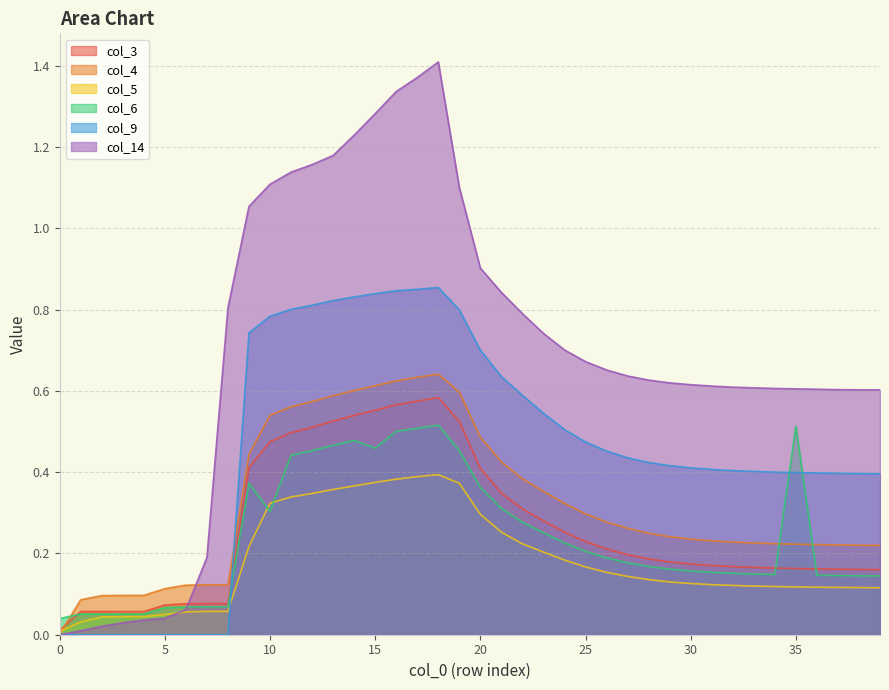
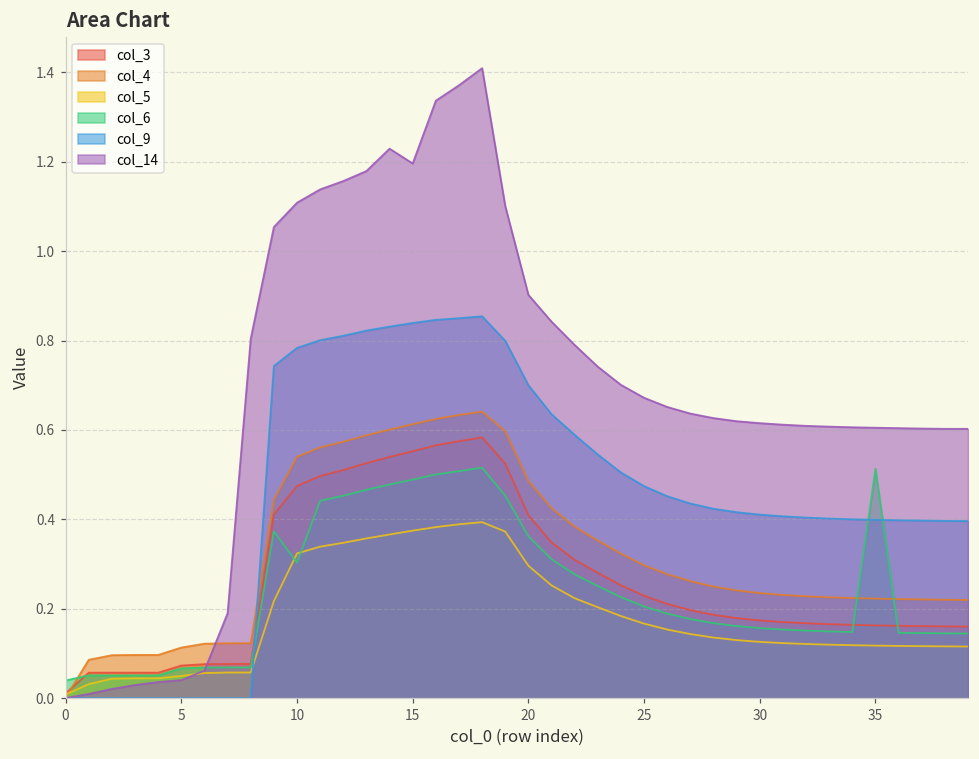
  {
    "col_5": {
      "5": 0.05,
      "10": 0.32,
      "15": 0.37,
      "20": 0.30,
      "25": 0.17,
      "30": 0.13,
      "35": 0.12
    },
    "col_6": {
      "0": 0.04,
      "5": 0.07,
      "10": 0.30,
-     "15": 0.46,
+     "15": 0.49,
      "20": 0.36,
      "25": 0.21,
      "30": 0.16,
      "35": 0.51
    },
    "col_9": {
      "5": 0.00,
      "10": 0.78,
      "15": 0.84,
      "20": 0.70,
      "25": 0.47,
      "30": 0.41,
      "35": 0.40
    },
    "col_14": {
      "5": 0.04,
      "10": 1.11,
-     "15": 1.28,
+     "15": 1.20,
      "20": 0.90,
      "25": 0.67,
      "30": 0.62,
      "35": 0.60
    }
  }
